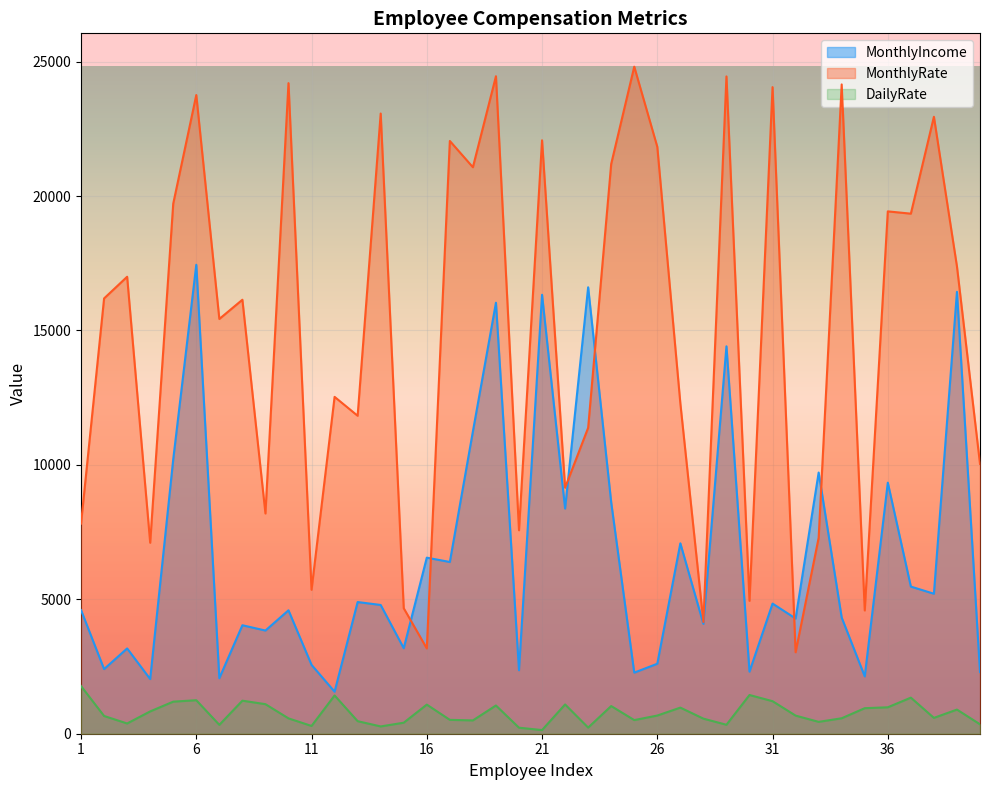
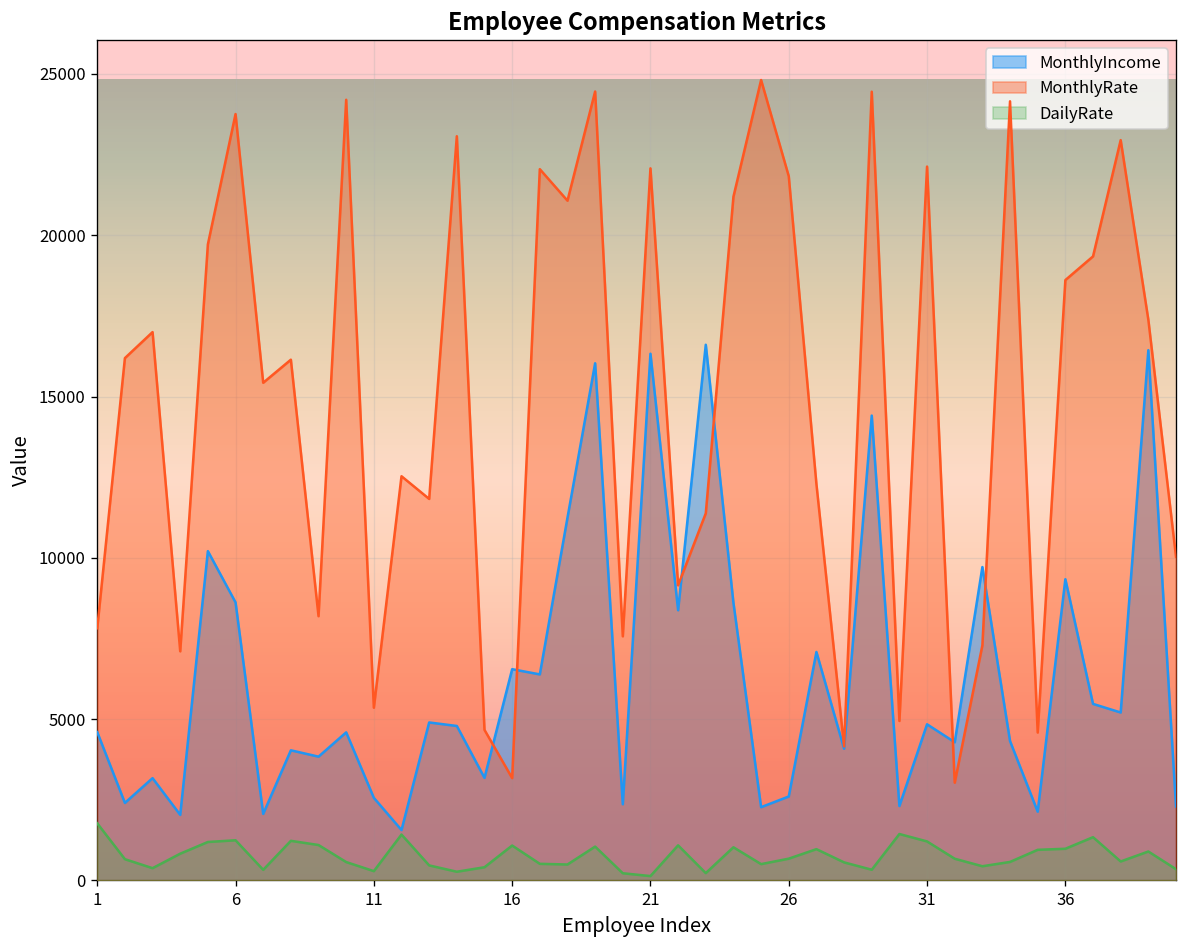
  {
    "MonthlyIncome": {
      "1": 4600,
-     "6": 17400,
+     "6": 8600,
      "11": 2600,
      "16": 6500,
      "21": 16300,
      "26": 2600,
      "31": 4800,
      "36": 9300
    },
    "MonthlyRate": {
      "1": 7800,
      "6": 23800,
      "11": 5400,
      "16": 3200,
      "21": 22100,
      "26": 21800,
-     "31": 24100,
-     "36": 19400
+     "31": 22100,
+     "36": 18600
    },
    "DailyRate": {
      "1": 1800,
      "6": 1200,
      "11": 300,
      "16": 1100,
      "21": 100,
      "26": 700,
      "31": 1200,
      "36": 1000
    }
  }
